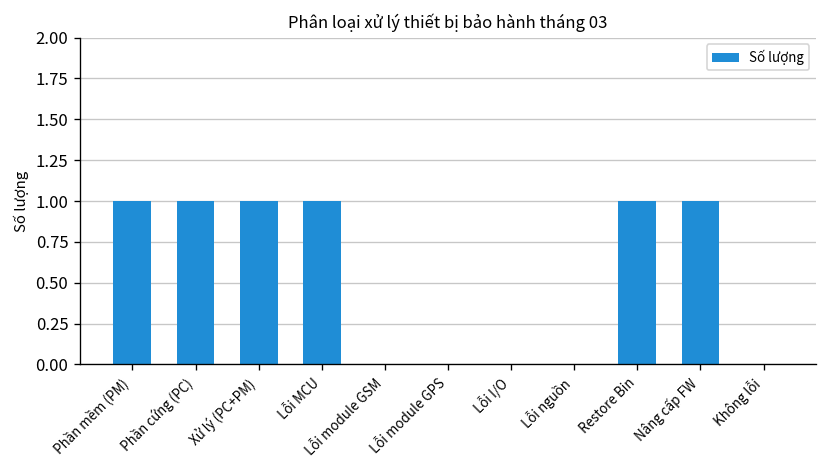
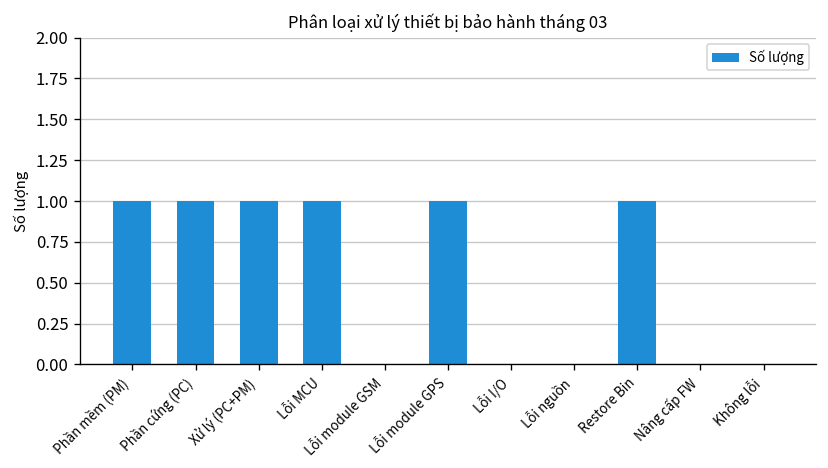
  {
    "Phần mềm (PM)": 1,
    "Phần cứng (PC)": 1,
    "Xử lý (PC+PM)": 1,
    "Lỗi MCU": 1,
    "Lỗi module GSM": 0,
-   "Lỗi module GPS": 0,
+   "Lỗi module GPS": 1,
    "Lỗi I/O": 0,
    "Lỗi nguồn": 0,
    "Restore Bin": 1,
-   "Nâng cấp FW": 1,
+   "Nâng cấp FW": 0,
    "Không lỗi": 0
  }
